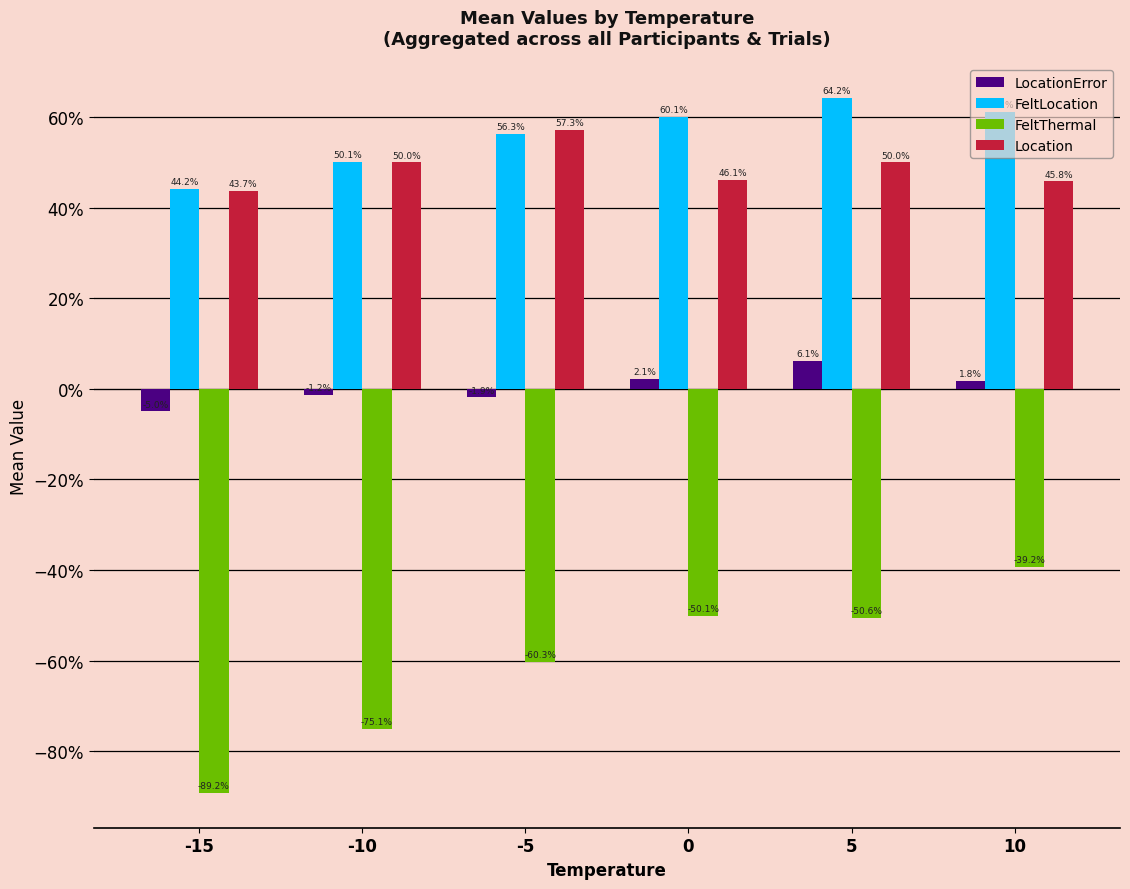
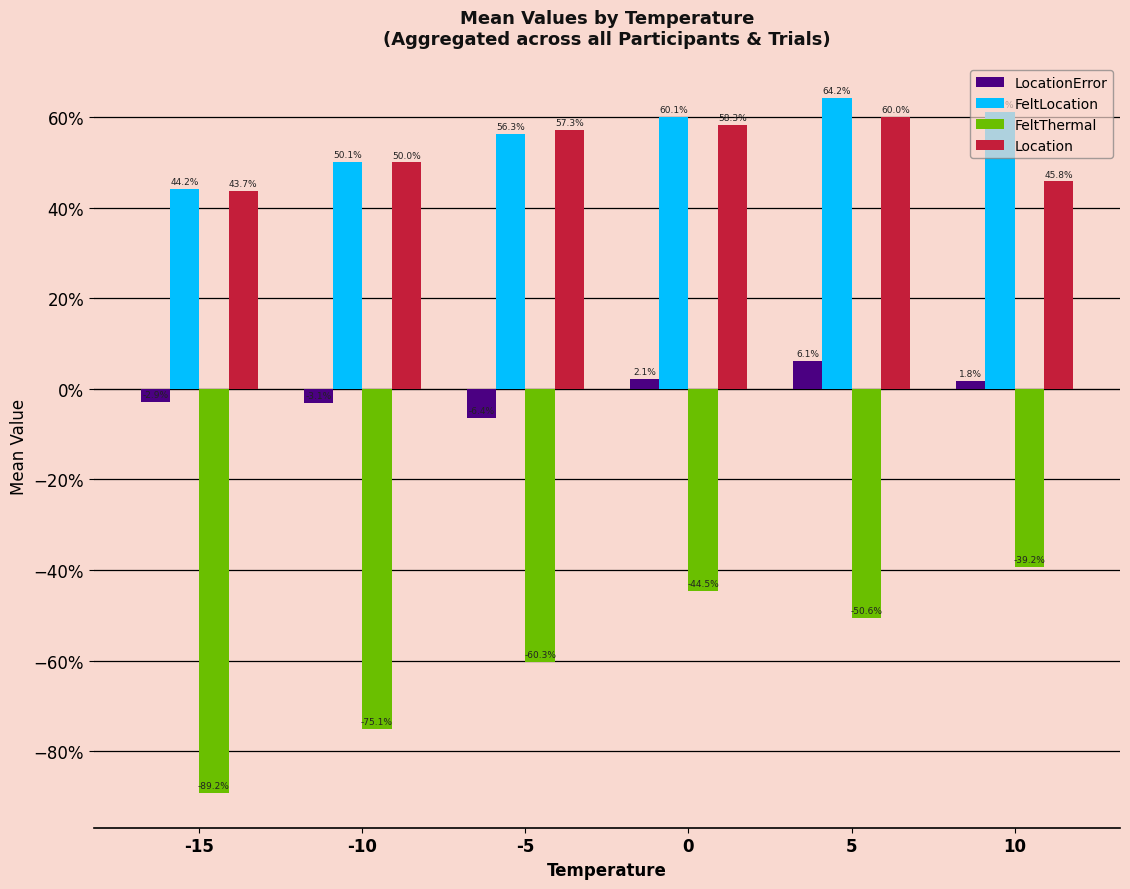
  {
    "LocationError": {
-     "-15": "-5.0%",
-     "-10": "-1.2%",
-     "-5": "-1.9%",
+     "-15": "-2.9%",
+     "-10": "-3.1%",
+     "-5": "-6.4%",
      "0": "2.1%",
      "5": "6.1%",
      "10": "1.8%"
    },
    "FeltLocation": {
      "-15": "44.2%",
      "-10": "50.1%",
      "-5": "56.3%",
      "0": "60.1%",
      "5": "64.2%"
    },
    "FeltThermal": {
      "-15": "-89.2%",
      "-10": "-75.1%",
      "-5": "-60.3%",
-     "0": "-50.1%",
+     "0": "-44.5%",
      "5": "-50.6%",
      "10": "-39.2%"
    },
    "Location": {
      "-15": "43.7%",
      "-10": "50.0%",
      "-5": "57.3%",
-     "0": "46.1%",
-     "5": "50.0%",
+     "0": "58.3%",
+     "5": "60.0%",
      "10": "45.8%"
    }
  }
